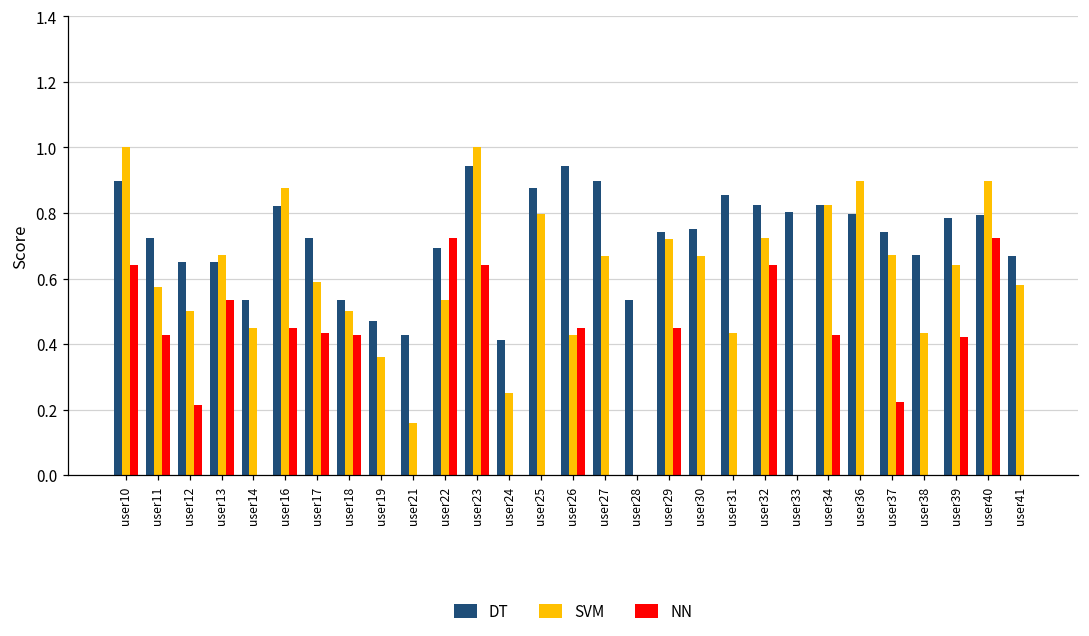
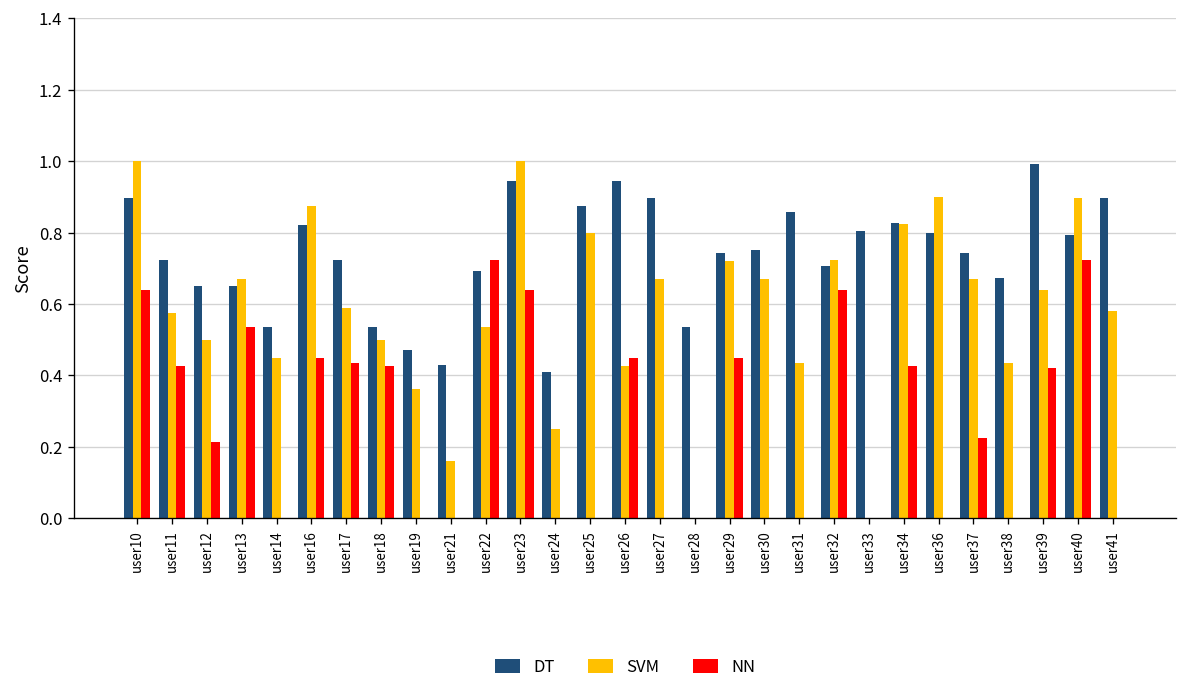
  {
    "DT": {
      "user10": 0.90,
      "user11": 0.72,
      "user12": 0.65,
      "user13": 0.65,
      "user14": 0.53,
      "user16": 0.82,
      "user17": 0.72,
      "user18": 0.54,
      "user19": 0.47,
      "user21": 0.43,
      "user22": 0.69,
      "user23": 0.94,
      "user24": 0.41,
      "user25": 0.88,
      "user26": 0.94,
      "user27": 0.90,
      "user28": 0.53,
      "user29": 0.74,
      "user30": 0.75,
      "user31": 0.86,
-     "user32": 0.82,
+     "user32": 0.71,
      "user33": 0.80,
      "user34": 0.83,
      "user36": 0.80,
      "user37": 0.74,
      "user38": 0.67,
-     "user39": 0.78,
+     "user39": 0.99,
      "user40": 0.79,
-     "user41": 0.67
+     "user41": 0.90
    },
    "SVM": {
      "user10": 1.00,
      "user11": 0.57,
      "user12": 0.50,
      "user13": 0.67,
      "user14": 0.45,
      "user16": 0.88,
      "user17": 0.59,
      "user18": 0.50,
      "user19": 0.36,
      "user21": 0.16,
      "user22": 0.53,
      "user23": 1.00,
      "user24": 0.25,
      "user25": 0.80,
      "user26": 0.43,
      "user27": 0.67,
      "user28": 0.00,
      "user29": 0.72,
      "user30": 0.67,
      "user31": 0.43,
      "user32": 0.72,
      "user33": 0.00,
      "user34": 0.82,
      "user36": 0.90,
      "user37": 0.67,
      "user38": 0.43,
      "user39": 0.64,
      "user40": 0.90,
      "user41": 0.58
    },
    "NN": {
      "user10": 0.64,
      "user11": 0.43,
      "user12": 0.21,
      "user13": 0.53,
      "user14": 0.00,
      "user16": 0.45,
      "user17": 0.43,
      "user18": 0.43,
      "user19": 0.00,
      "user21": 0.00,
      "user22": 0.72,
      "user23": 0.64,
      "user24": 0.00,
      "user25": 0.00,
      "user26": 0.45,
      "user27": 0.00,
      "user28": 0.00,
      "user29": 0.45,
      "user30": 0.00,
      "user31": 0.00,
      "user32": 0.64,
      "user33": 0.00,
      "user34": 0.43,
      "user36": 0.00,
      "user37": 0.22,
      "user38": 0.00,
      "user39": 0.42,
      "user40": 0.72,
      "user41": 0.00
    }
  }
